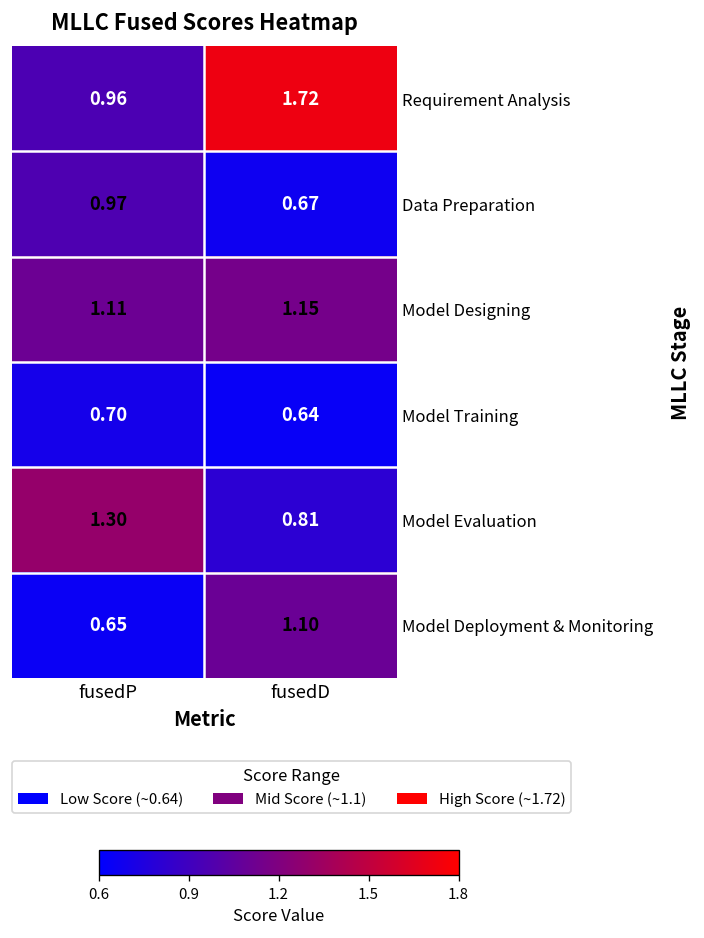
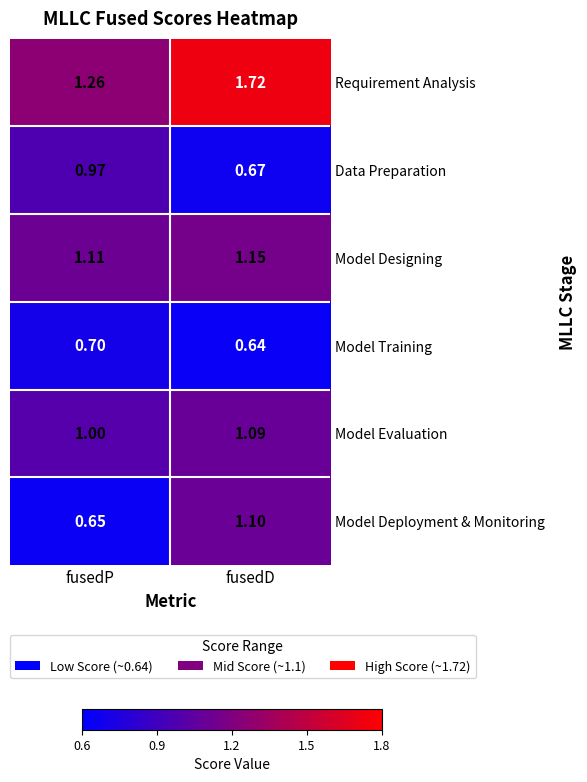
  {
    "Requirement Analysis": {
-     "fusedP": 0.96,
+     "fusedP": 1.26,
      "fusedD": 1.72
    },
    "Data Preparation": {
      "fusedP": 0.97,
      "fusedD": 0.67
    },
    "Model Designing": {
      "fusedP": 1.11,
      "fusedD": 1.15
    },
    "Model Training": {
      "fusedP": 0.70,
      "fusedD": 0.64
    },
    "Model Evaluation": {
-     "fusedP": 1.30,
-     "fusedD": 0.81
+     "fusedP": 1.00,
+     "fusedD": 1.09
    },
    "Model Deployment & Monitoring": {
      "fusedP": 0.65,
      "fusedD": 1.10
    }
  }
